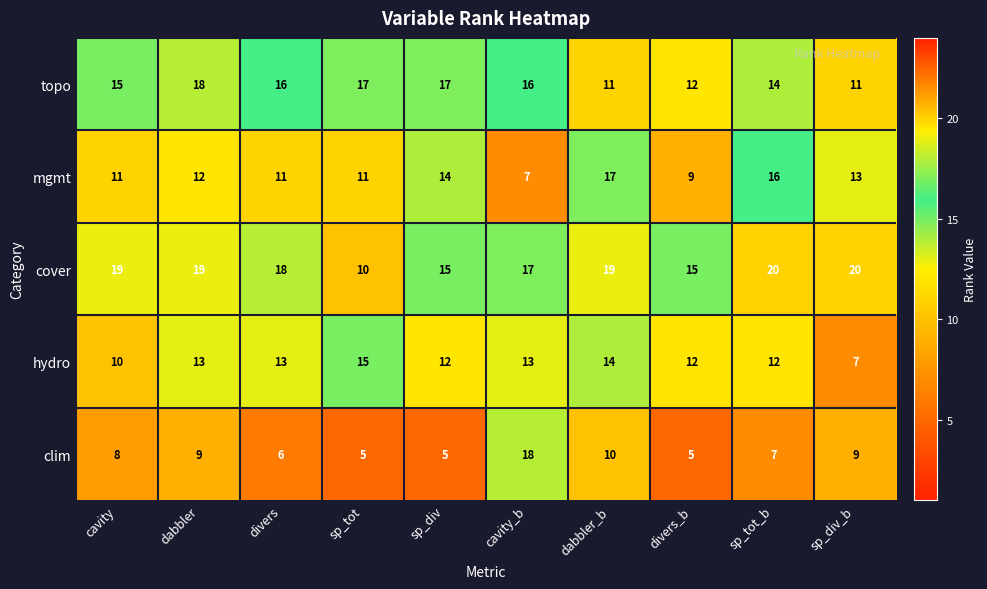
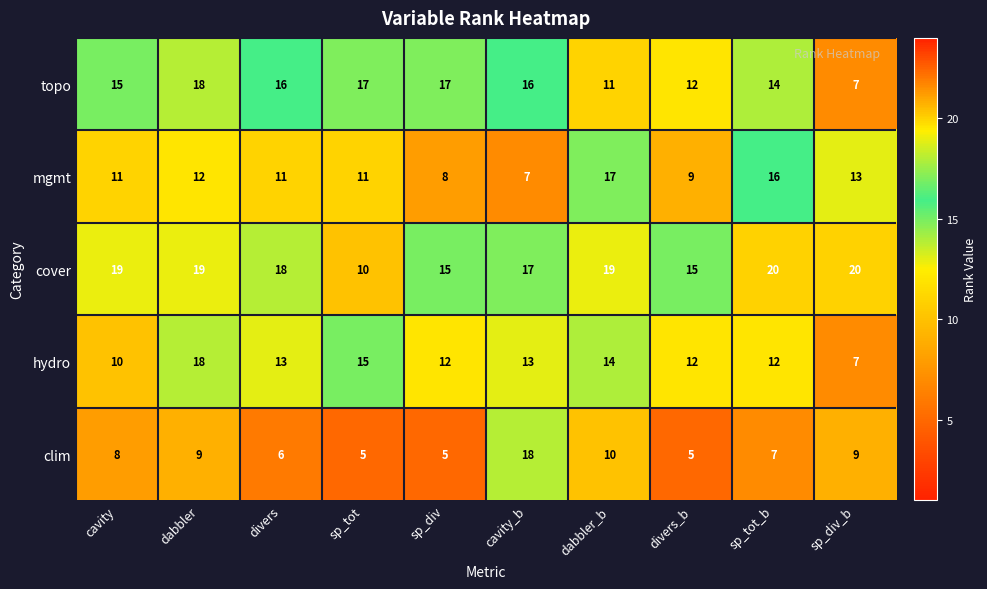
  {
    "topo": {
      "cavity": 15,
      "dabbler": 18,
      "divers": 16,
      "sp_tot": 17,
      "sp_div": 17,
      "cavity_b": 16,
      "dabbler_b": 11,
      "divers_b": 12,
      "sp_tot_b": 14,
-     "sp_div_b": 11
+     "sp_div_b": 7
    },
    "mgmt": {
      "cavity": 11,
      "dabbler": 12,
      "divers": 11,
      "sp_tot": 11,
-     "sp_div": 14,
+     "sp_div": 8,
      "cavity_b": 7,
      "dabbler_b": 17,
      "divers_b": 9,
      "sp_tot_b": 16,
      "sp_div_b": 13
    },
    "cover": {
      "cavity": 19,
      "dabbler": 19,
      "divers": 18,
      "sp_tot": 10,
      "sp_div": 15,
      "cavity_b": 17,
      "dabbler_b": 19,
      "divers_b": 15,
      "sp_tot_b": 20,
      "sp_div_b": 20
    },
    "hydro": {
      "cavity": 10,
-     "dabbler": 13,
+     "dabbler": 18,
      "divers": 13,
      "sp_tot": 15,
      "sp_div": 12,
      "cavity_b": 13,
      "dabbler_b": 14,
      "divers_b": 12,
      "sp_tot_b": 12,
      "sp_div_b": 7
    },
    "clim": {
      "cavity": 8,
      "dabbler": 9,
      "divers": 6,
      "sp_tot": 5,
      "sp_div": 5,
      "cavity_b": 18,
      "dabbler_b": 10,
      "divers_b": 5,
      "sp_tot_b": 7,
      "sp_div_b": 9
    }
  }
